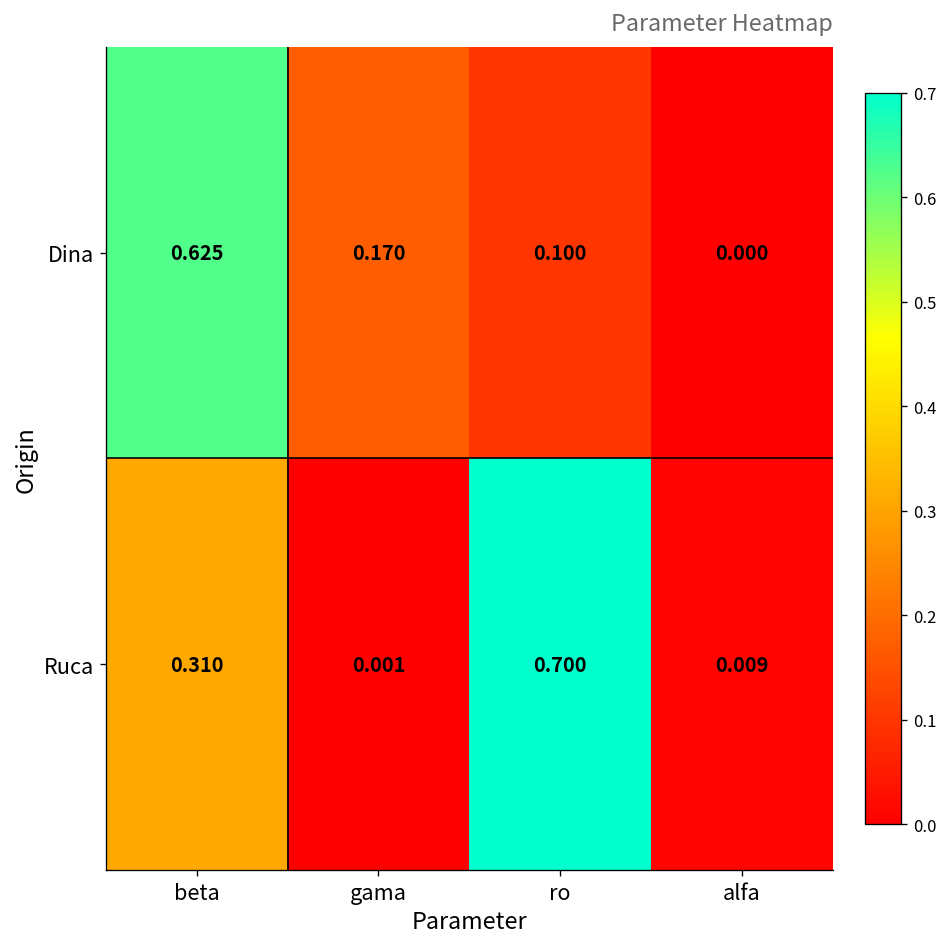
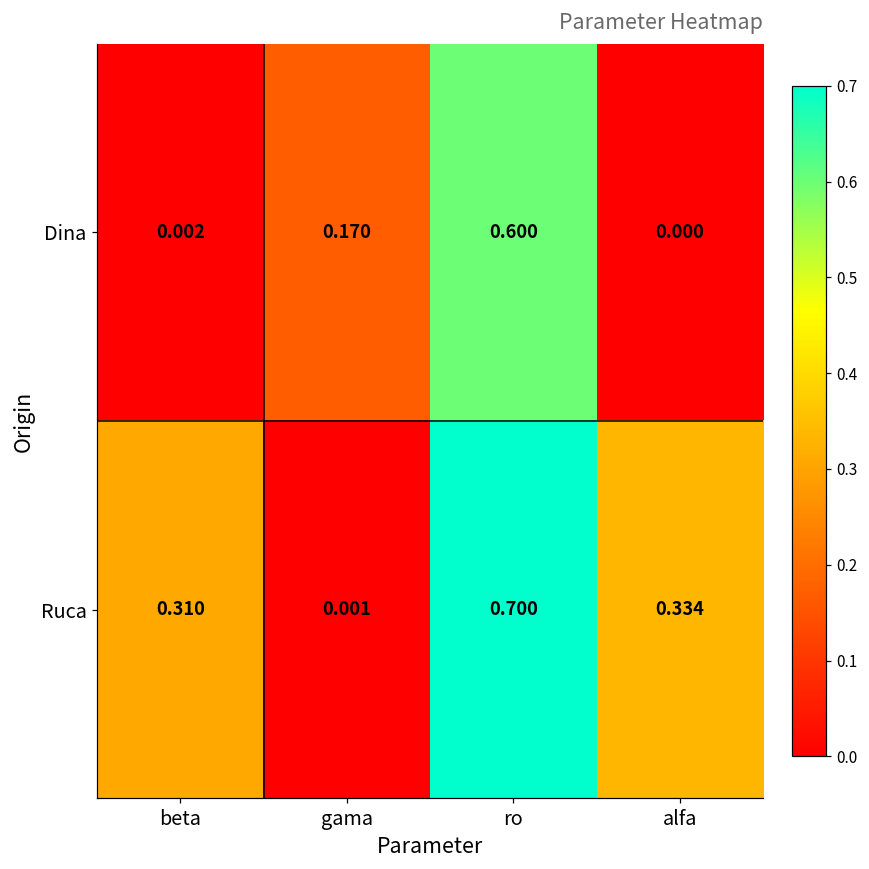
  {
    "Dina": {
-     "beta": 0.625,
+     "beta": 0.002,
      "gama": 0.170,
-     "ro": 0.100,
+     "ro": 0.600,
      "alfa": 0.000
    },
    "Ruca": {
      "beta": 0.310,
      "gama": 0.001,
      "ro": 0.700,
-     "alfa": 0.009
+     "alfa": 0.334
    }
  }
